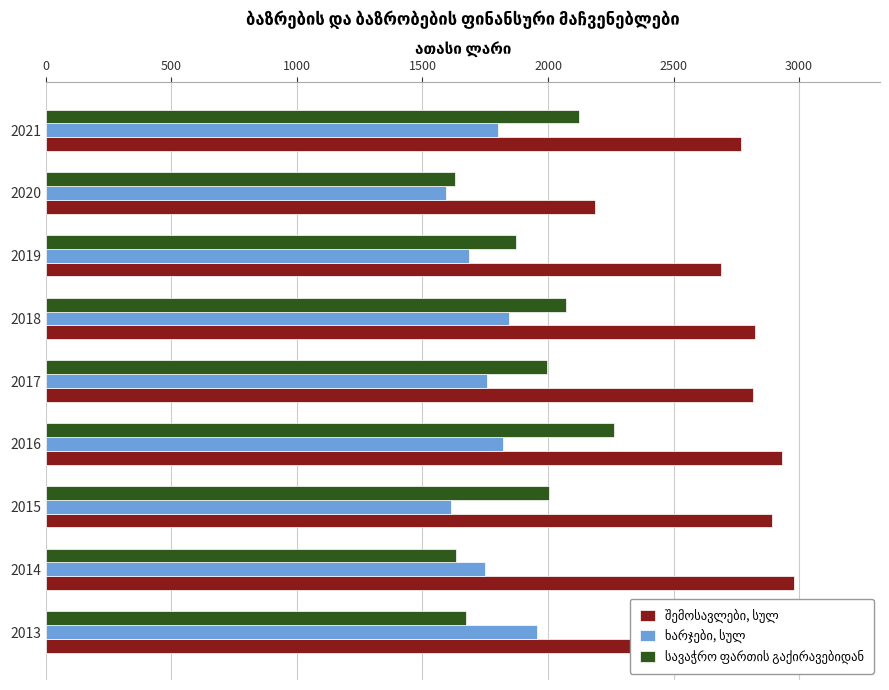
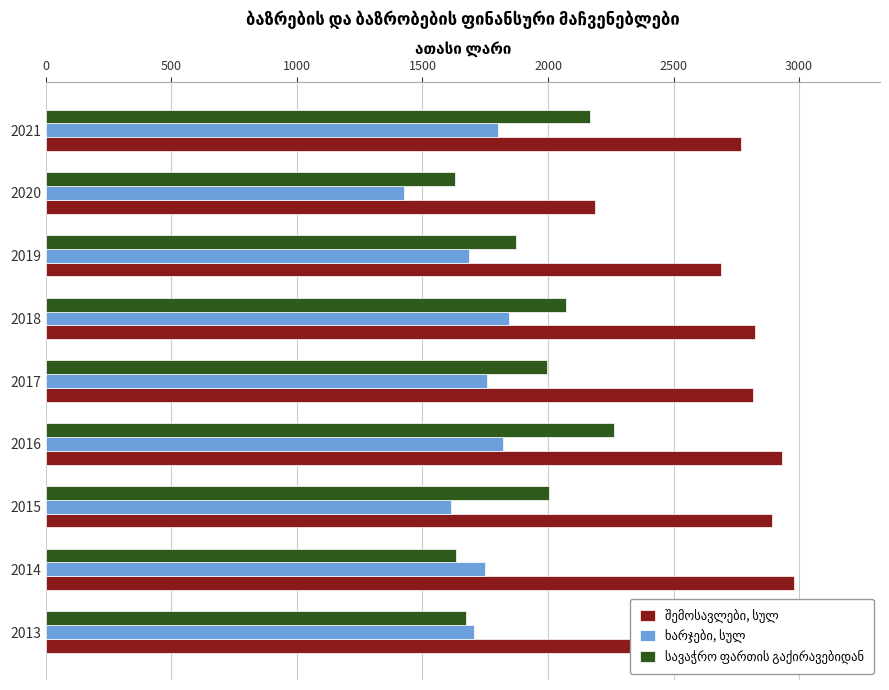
  {
    "შემოსავლები, სულ": {
      "2021": 2770,
      "2020": 2190,
      "2019": 2690,
      "2018": 2820,
      "2017": 2820,
      "2016": 2930,
      "2015": 2890,
      "2014": 2980
    },
    "ხარჯები, სულ": {
      "2021": 1800,
-     "2020": 1590,
+     "2020": 1430,
      "2019": 1680,
      "2018": 1840,
      "2017": 1760,
      "2016": 1820,
      "2015": 1610,
      "2014": 1750,
-     "2013": 1960
+     "2013": 1700
    },
    "სავაჭრო ფართის გაქირავებიდან": {
-     "2021": 2120,
+     "2021": 2170,
      "2020": 1630,
      "2019": 1870,
      "2018": 2070,
      "2017": 1990,
      "2016": 2260,
      "2015": 2000,
      "2014": 1640,
      "2013": 1670
    }
  }
